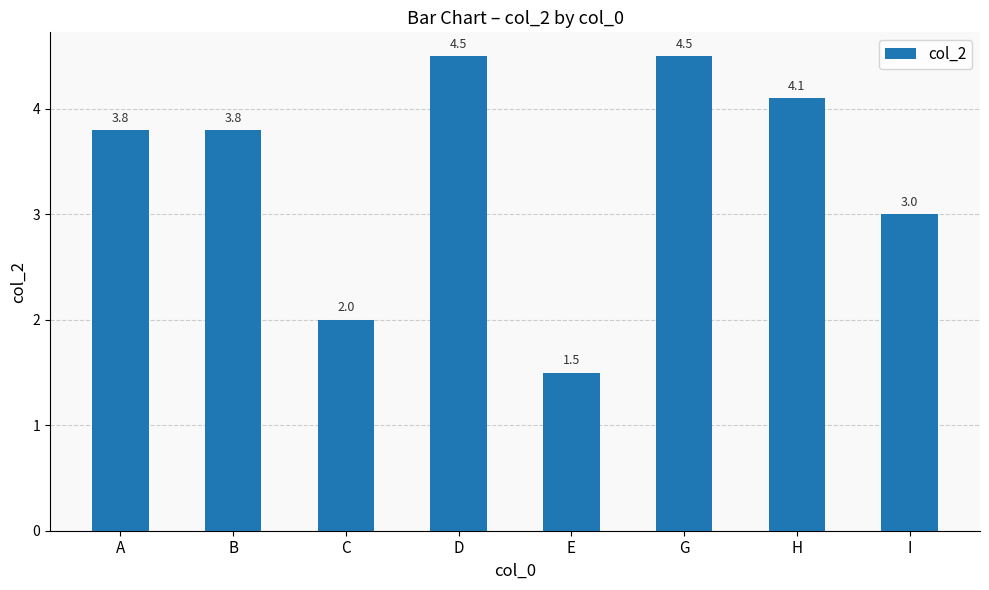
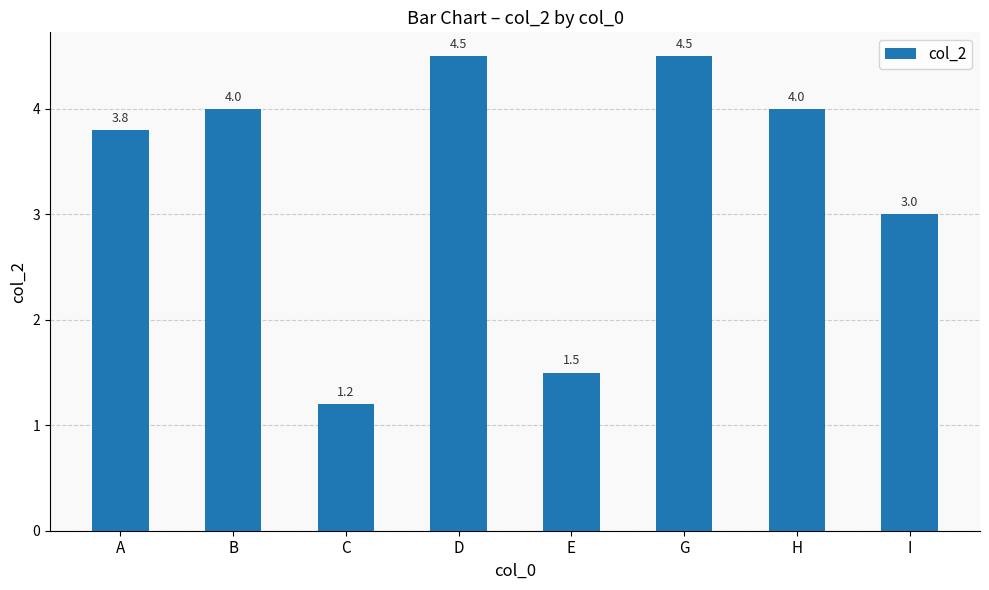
  {
    "A": 3.8,
-   "B": 3.8,
-   "C": 2.0,
+   "B": 4.0,
+   "C": 1.2,
    "D": 4.5,
    "E": 1.5,
    "G": 4.5,
-   "H": 4.1,
+   "H": 4.0,
    "I": 3.0
  }
